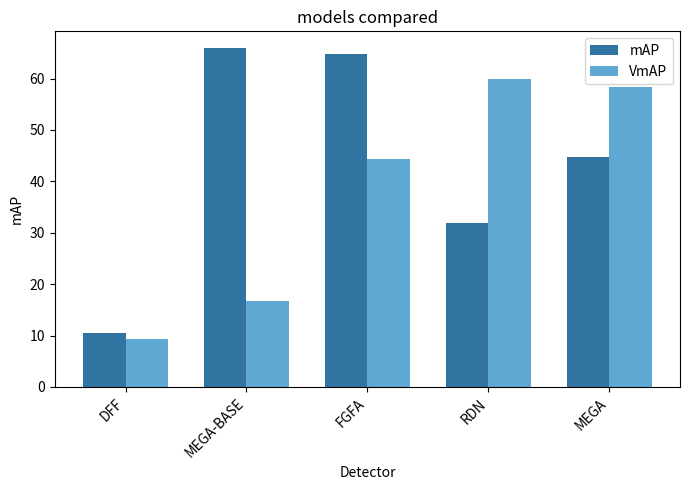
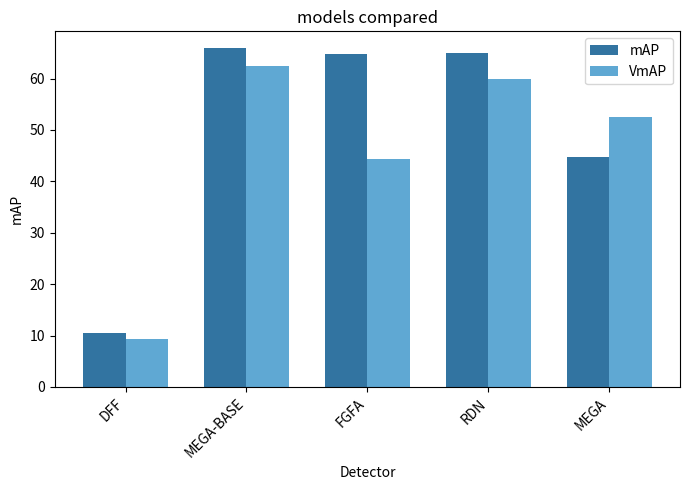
  {
    "mAP": {
      "DFF": 10,
      "MEGA-BASE": 66,
      "FGFA": 65,
-     "RDN": 32,
+     "RDN": 65,
      "MEGA": 45
    },
    "VmAP": {
      "DFF": 9,
-     "MEGA-BASE": 17,
+     "MEGA-BASE": 62,
      "FGFA": 44,
      "RDN": 60,
-     "MEGA": 58
+     "MEGA": 52
    }
  }
